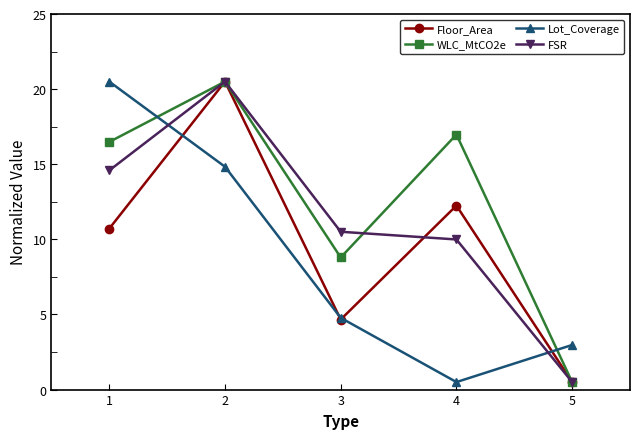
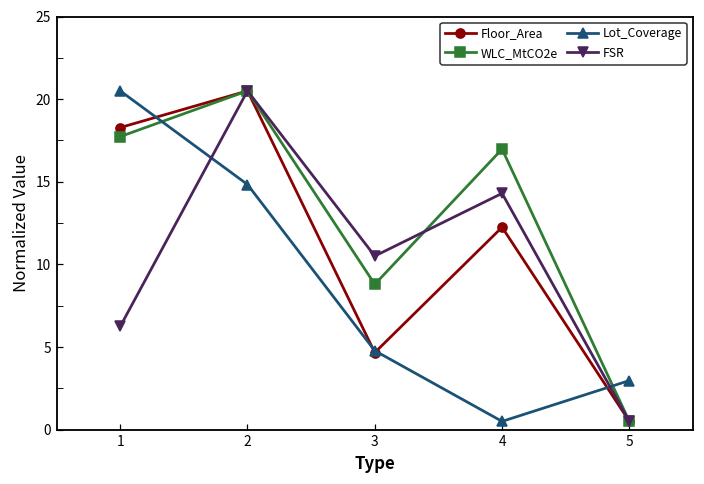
  {
    "Floor_Area": {
-     "1": 10.7,
+     "1": 18.3,
      "4": 12.2
    },
    "WLC_MtCO2e": {
-     "1": 16.5,
+     "1": 17.7,
      "3": 8.8,
      "4": 17.0
    },
    "Lot_Coverage": {
      "1": 20.5,
      "2": 14.8,
      "4": 0.5,
      "5": 3.0
    },
    "FSR": {
-     "1": 14.6,
+     "1": 6.2,
      "3": 10.5,
-     "4": 10.0
+     "4": 14.3
    }
  }
